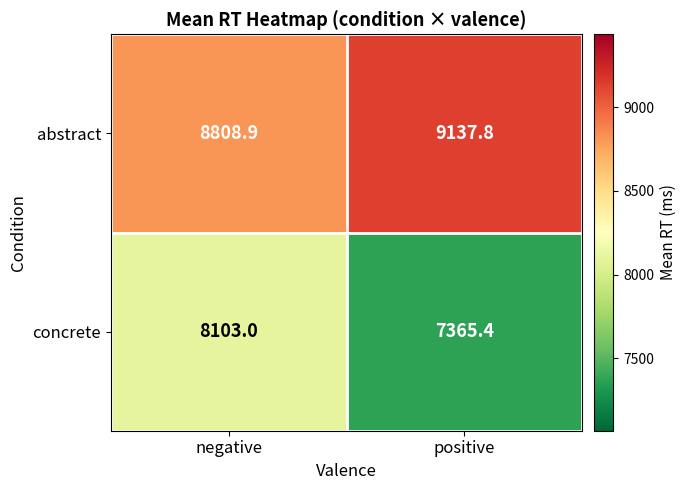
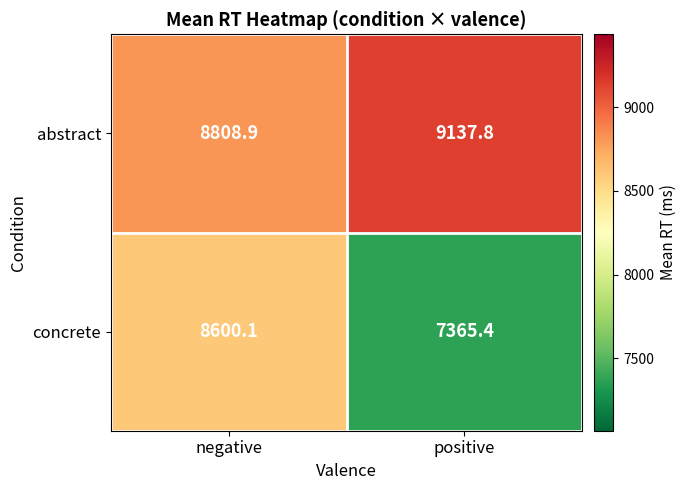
  {
    "abstract": {
      "negative": 8808.9,
      "positive": 9137.8
    },
    "concrete": {
-     "negative": 8103.0,
+     "negative": 8600.1,
      "positive": 7365.4
    }
  }
